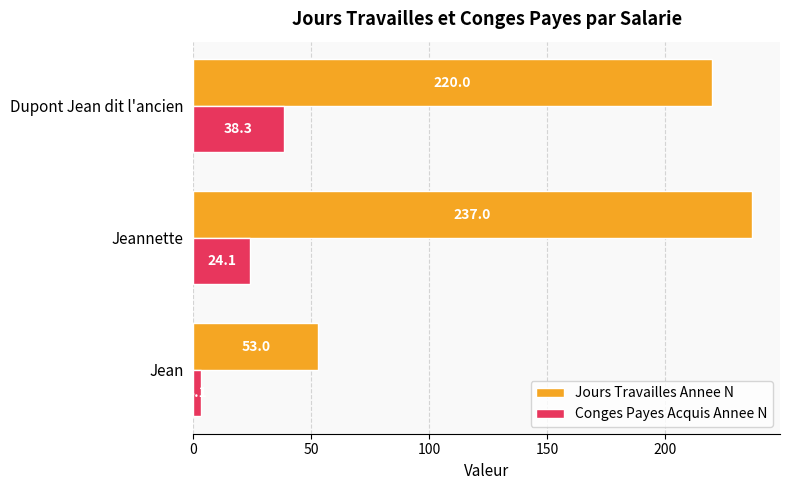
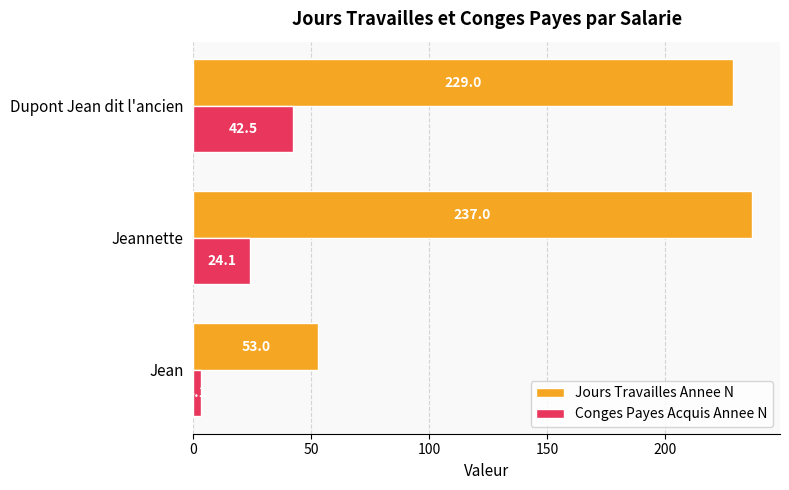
  {
    "Jours Travailles Annee N": {
-     "Dupont Jean dit l'ancien": 220.0,
+     "Dupont Jean dit l'ancien": 229.0,
      "Jeannette": 237.0,
      "Jean": 53.0
    },
    "Conges Payes Acquis Annee N": {
-     "Dupont Jean dit l'ancien": 38.3,
+     "Dupont Jean dit l'ancien": 42.5,
      "Jeannette": 24.1
    }
  }
